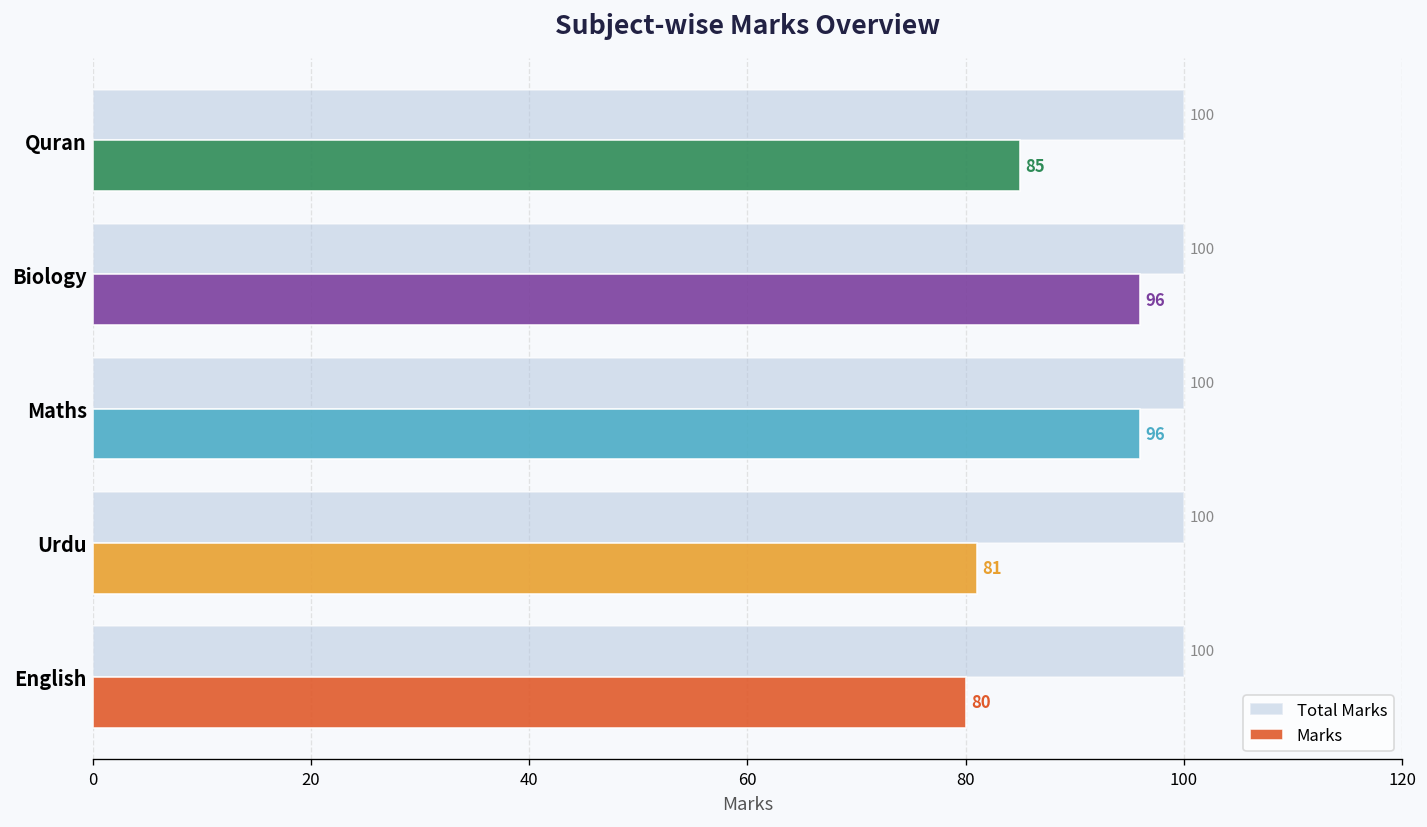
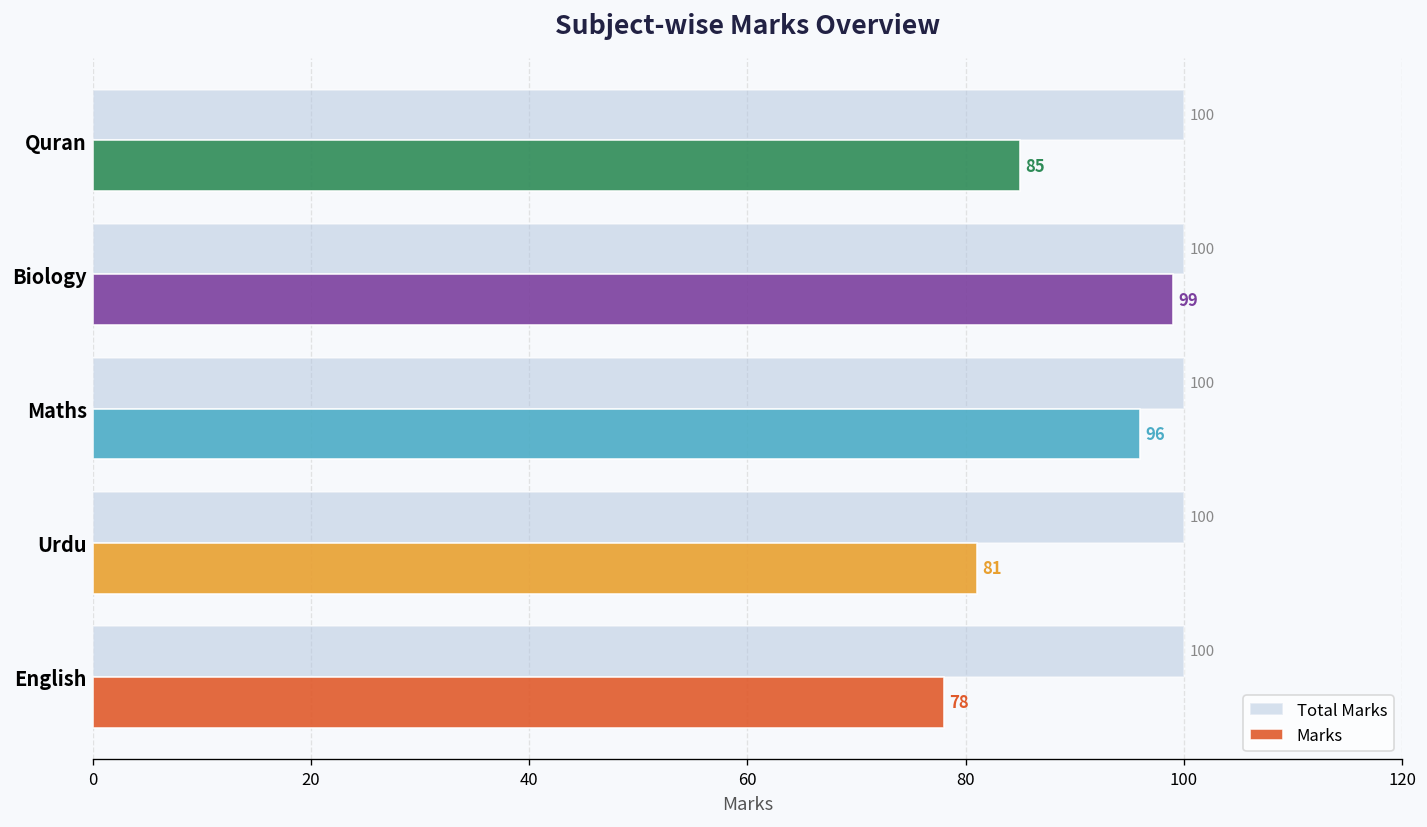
  {
    "Total Marks": {
      "Quran": 100,
      "Biology": 100,
      "Maths": 100,
      "Urdu": 100,
      "English": 100
    },
    "Marks": {
      "Quran": 85,
-     "Biology": 96,
+     "Biology": 99,
      "Maths": 96,
      "Urdu": 81,
-     "English": 80
+     "English": 78
    }
  }
